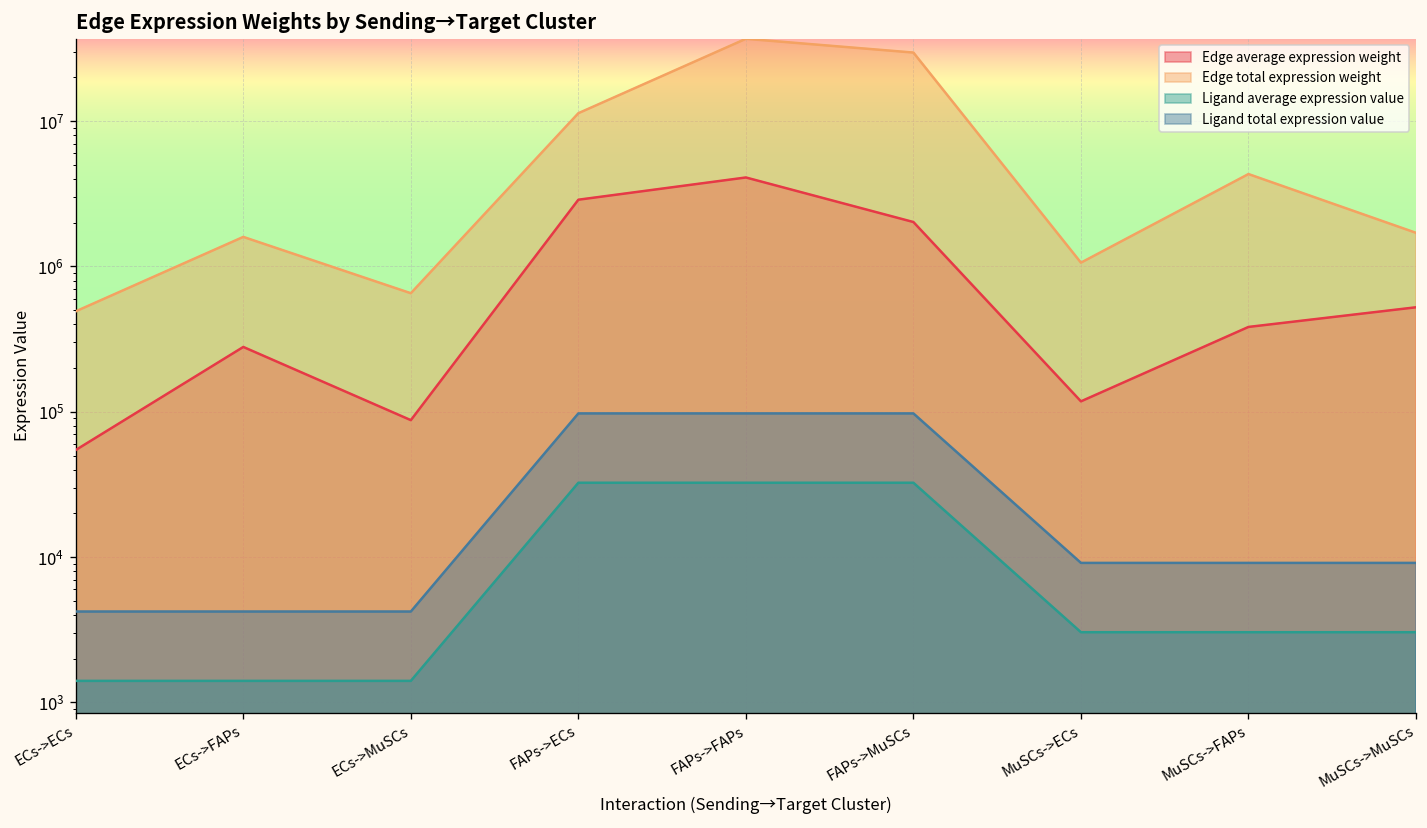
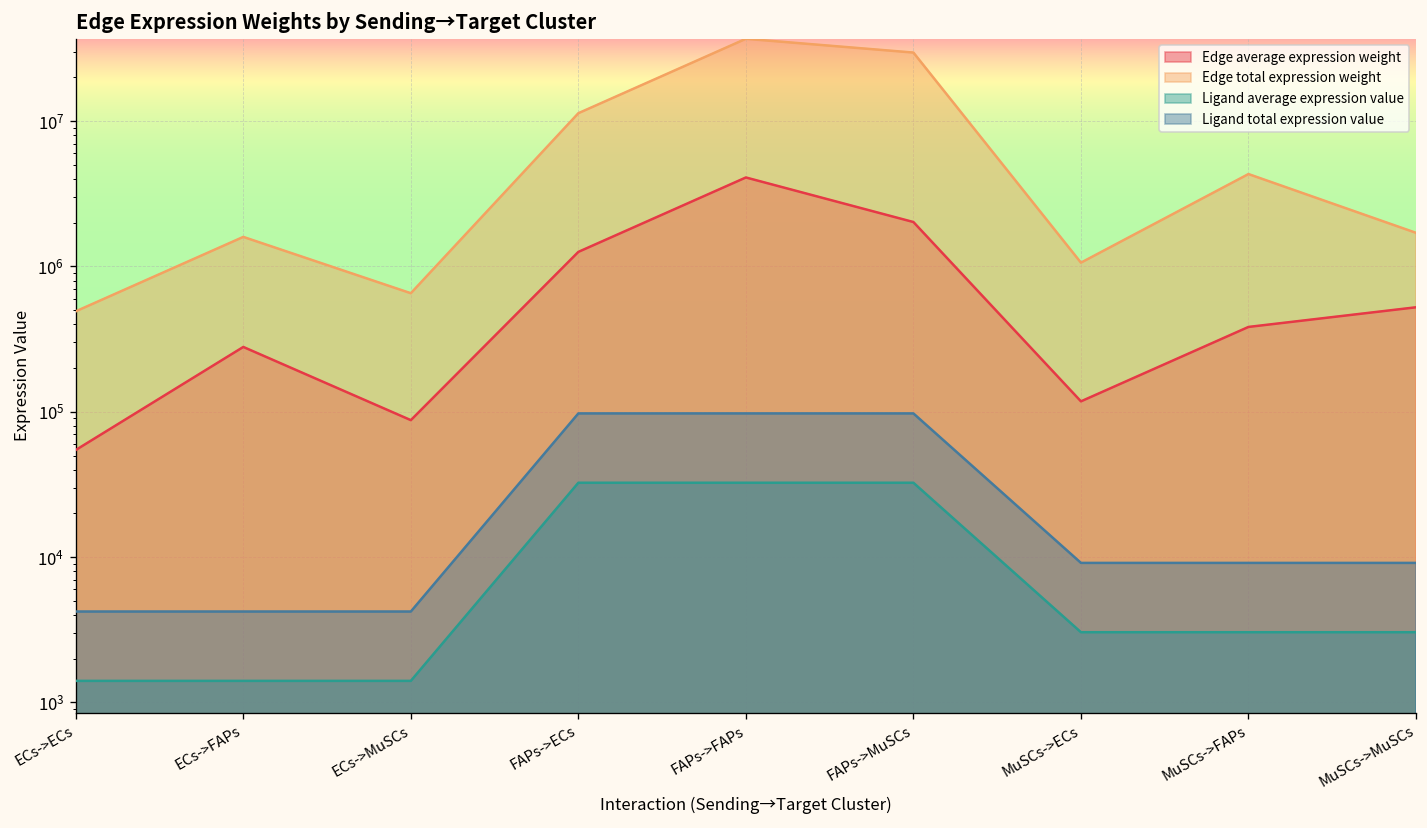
  {
    "Edge average expression weight": {
      "ECs->ECs": 50000,
      "ECs->FAPs": 280000,
      "ECs->MuSCs": 90000,
-     "FAPs->ECs": 2900000,
+     "FAPs->ECs": 1300000,
      "FAPs->FAPs": 4100000,
      "FAPs->MuSCs": 2000000,
      "MuSCs->ECs": 120000,
      "MuSCs->FAPs": 380000,
      "MuSCs->MuSCs": 520000
    },
    "Edge total expression weight": {
      "ECs->ECs": 490000,
      "ECs->FAPs": 1600000,
      "ECs->MuSCs": 700000,
      "FAPs->ECs": 11000000,
      "FAPs->FAPs": 37000000,
      "FAPs->MuSCs": 30000000,
      "MuSCs->ECs": 1100000,
      "MuSCs->FAPs": 4300000,
      "MuSCs->MuSCs": 1700000
    }
  }
